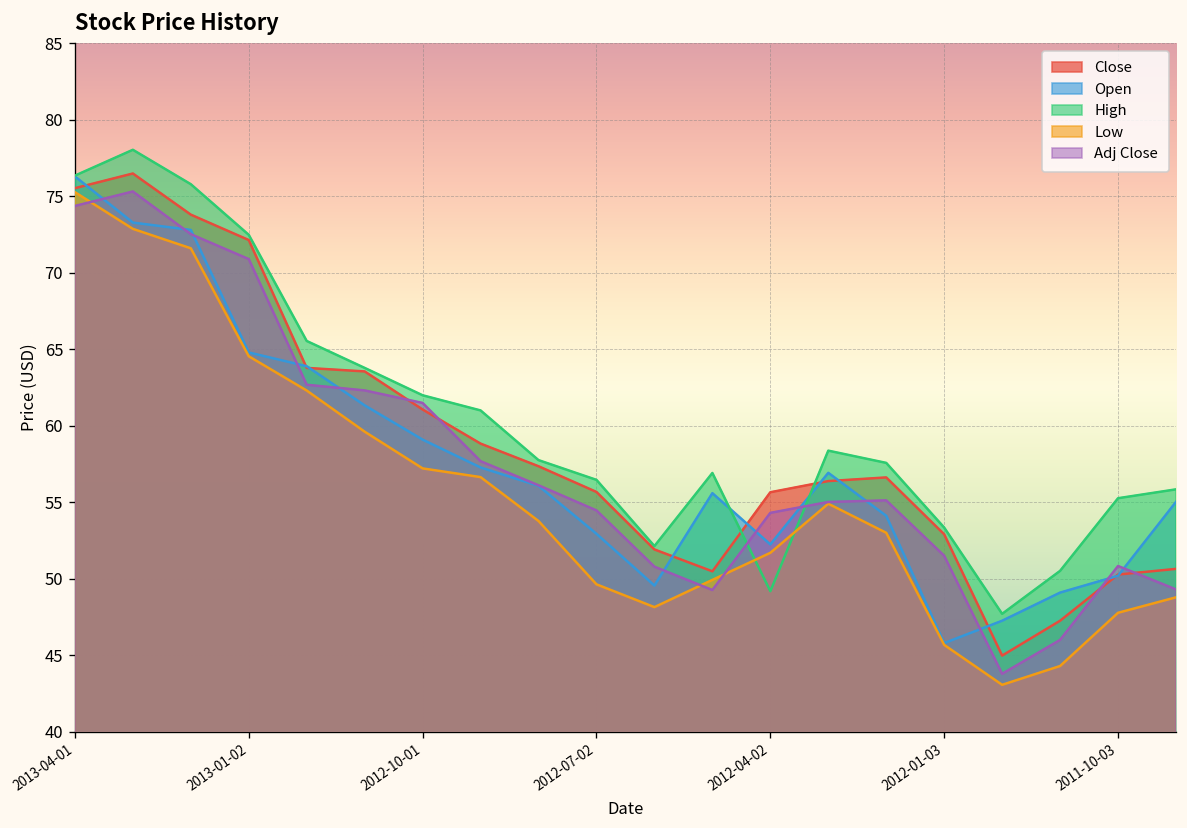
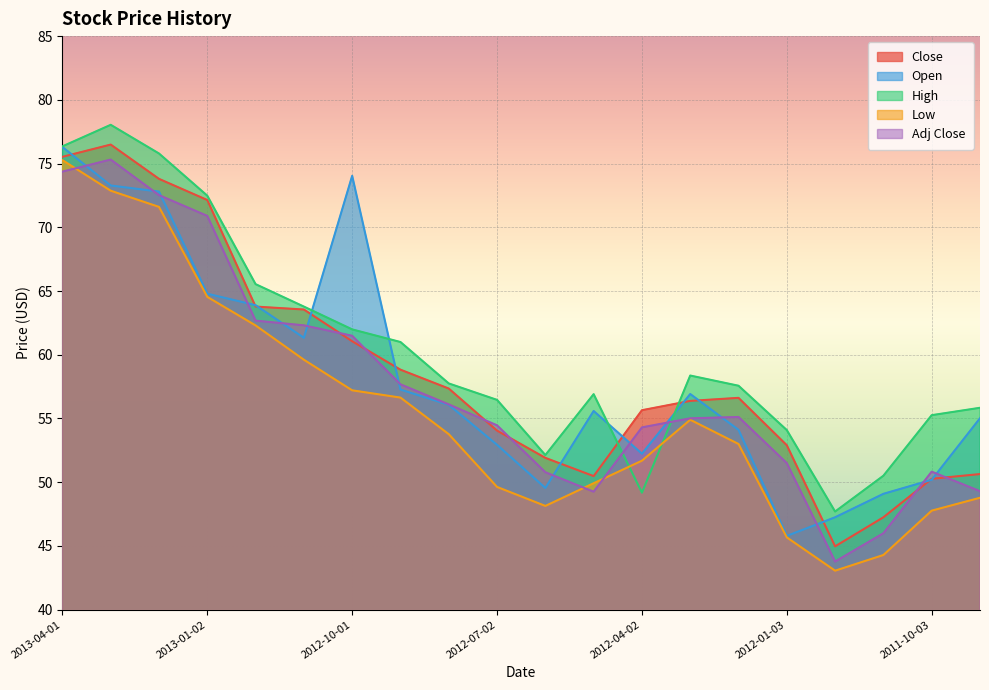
  {
    "Close": {
      "2013-04-01": 75.5,
      "2013-01-02": 72.1,
      "2012-10-01": 61.1,
-     "2012-07-02": 55.7,
+     "2012-07-02": 54.0,
      "2012-04-02": 55.7,
      "2012-01-03": 52.9
    },
    "Open": {
      "2013-01-02": 64.8,
-     "2012-10-01": 59.1,
+     "2012-10-01": 74.0,
      "2012-07-02": 52.9,
      "2012-04-02": 52.2
    },
    "High": {
      "2013-01-02": 72.5,
      "2012-10-01": 62.0,
      "2012-07-02": 56.5,
      "2012-04-02": 49.2,
-     "2012-01-03": 53.3,
+     "2012-01-03": 54.1,
      "2011-10-03": 55.3
    },
    "Low": {
      "2013-04-01": 75.3,
      "2013-01-02": 64.5,
      "2012-10-01": 57.2,
      "2012-07-02": 49.6,
      "2012-04-02": 51.7,
      "2011-10-03": 47.8
    },
    "Adj Close": {
      "2013-04-01": 74.4,
      "2013-01-02": 70.9,
      "2012-10-01": 61.5,
      "2012-07-02": 54.5,
      "2012-04-02": 54.3,
      "2012-01-03": 51.5,
      "2011-10-03": 50.8
    }
  }
